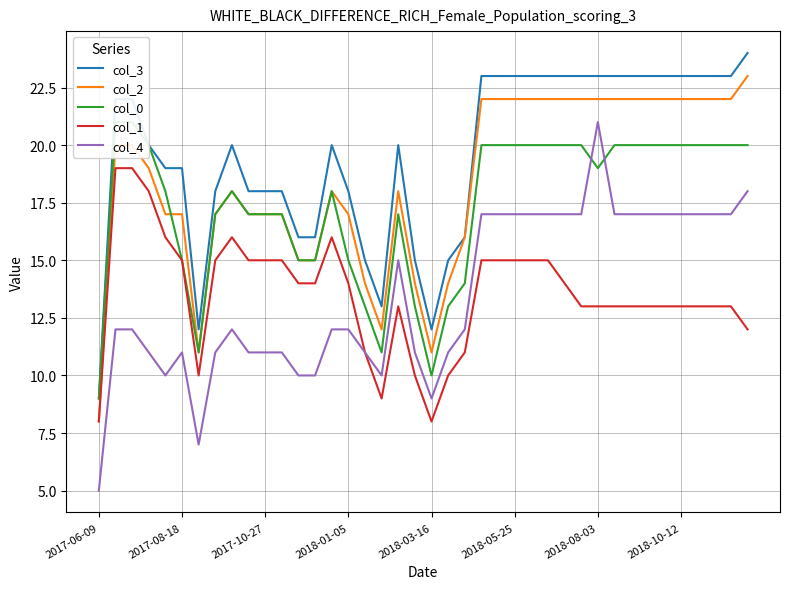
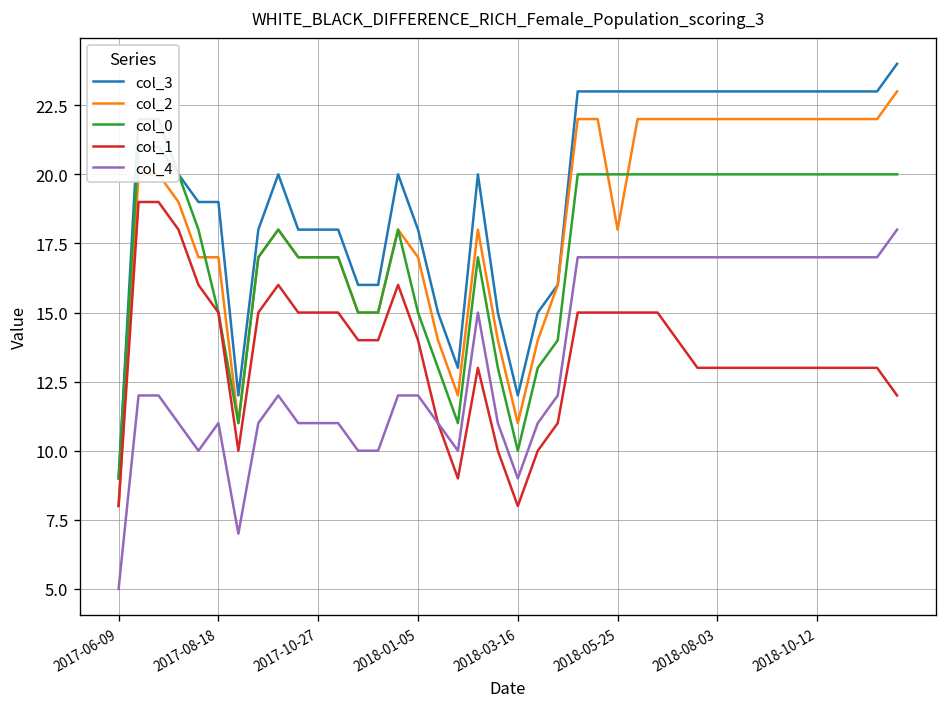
  {
    "col_3": {
      "2017-08-18": 19,
      "2017-10-27": 18,
      "2018-01-05": 18,
      "2018-03-16": 12,
      "2018-05-25": 23,
      "2018-08-03": 23,
      "2018-10-12": 23
    },
    "col_2": {
      "2017-08-18": 17,
      "2018-01-05": 17,
      "2018-03-16": 11,
-     "2018-05-25": 22,
+     "2018-05-25": 18,
      "2018-08-03": 22,
      "2018-10-12": 22
    },
    "col_0": {
      "2018-01-05": 15,
      "2018-03-16": 10,
      "2018-05-25": 20,
-     "2018-08-03": 19,
+     "2018-08-03": 20,
      "2018-10-12": 20
    },
    "col_1": {
      "2017-10-27": 15,
      "2018-01-05": 14,
      "2018-03-16": 8,
      "2018-05-25": 15,
      "2018-08-03": 13,
      "2018-10-12": 13
    },
    "col_4": {
      "2017-06-09": 5,
      "2017-08-18": 11,
      "2017-10-27": 11,
      "2018-01-05": 12,
      "2018-03-16": 9,
      "2018-05-25": 17,
-     "2018-08-03": 21,
+     "2018-08-03": 17,
      "2018-10-12": 17
    }
  }
